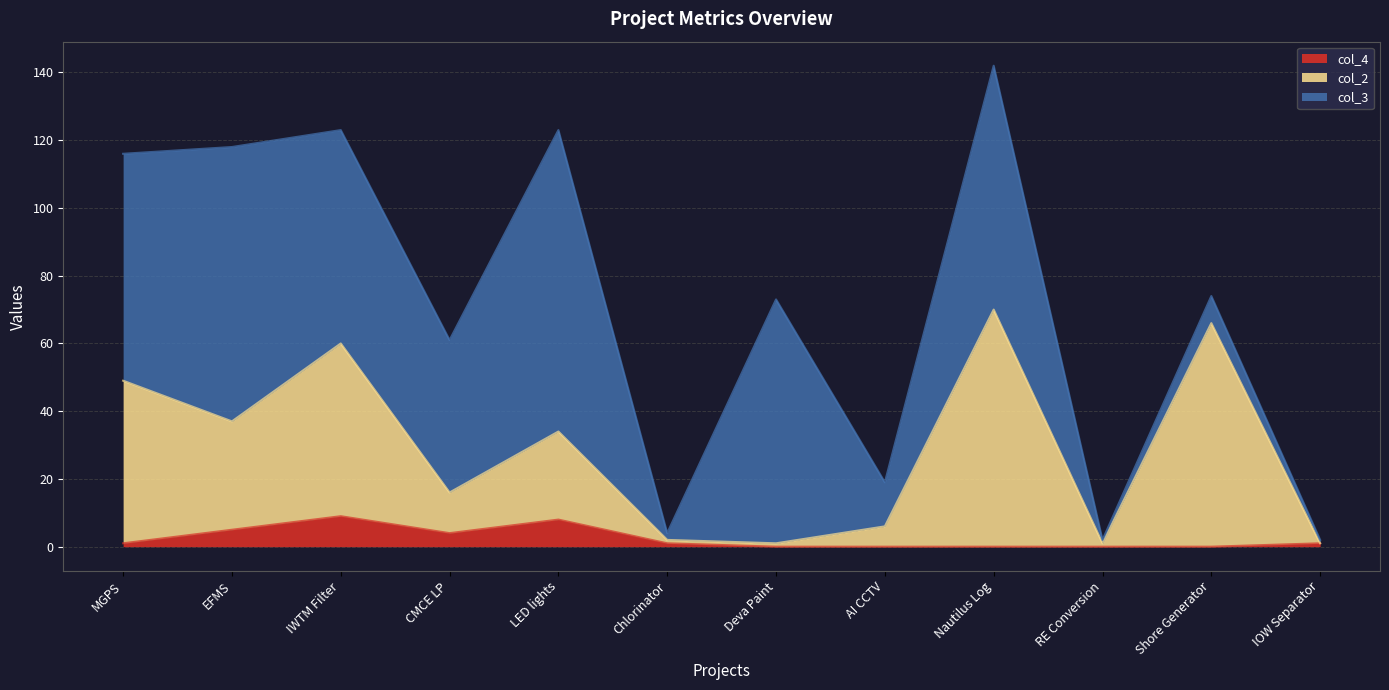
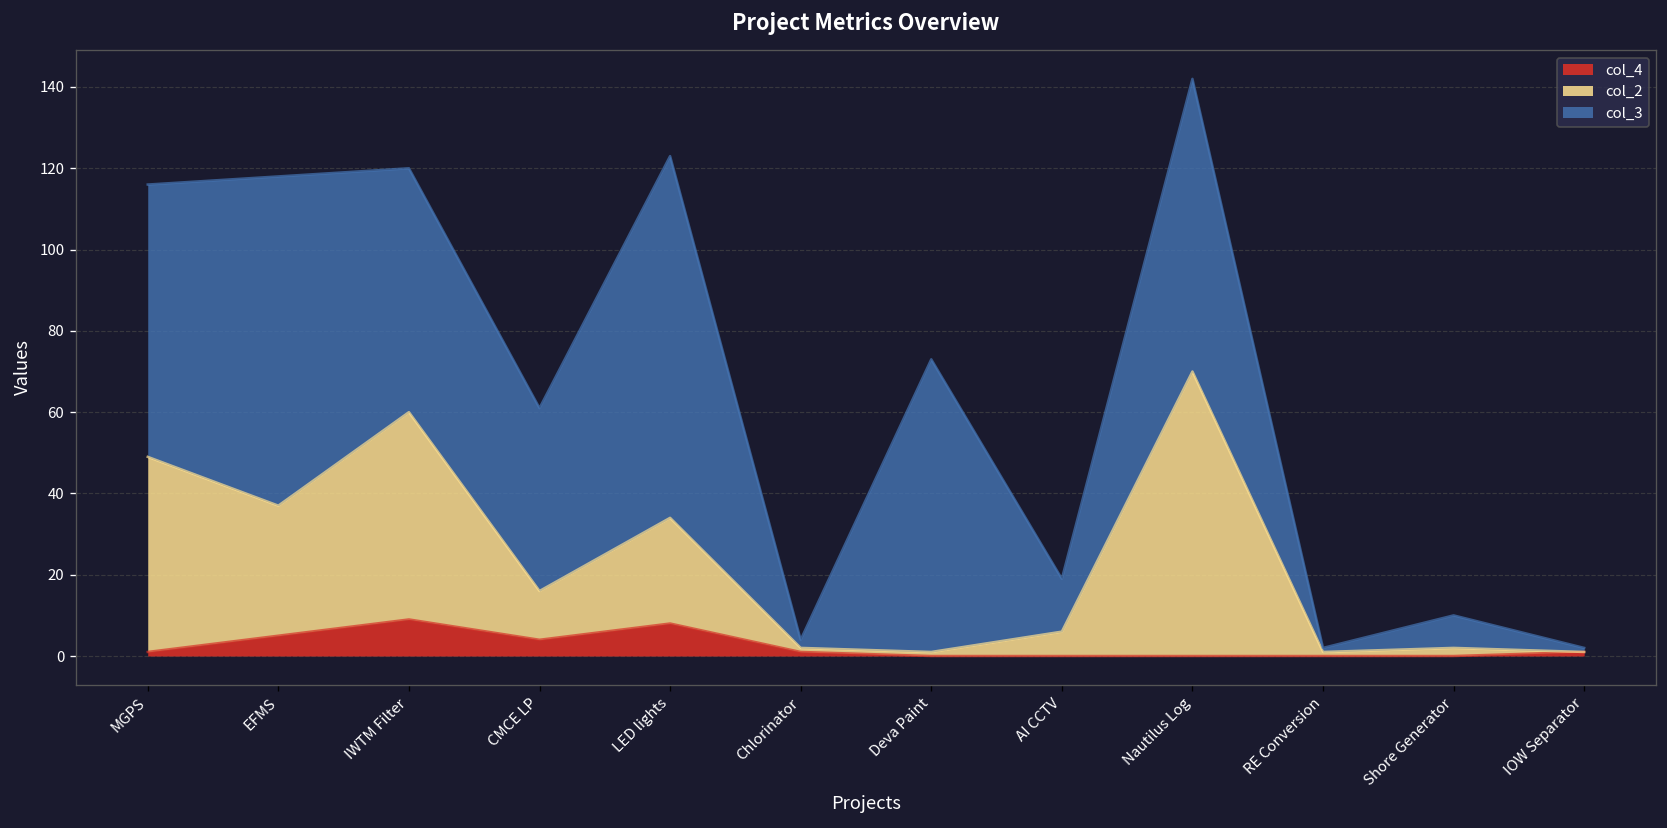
  {
    "col_4": {
      "MGPS": 1,
      "EFMS": 5,
      "IWTM Filter": 9,
      "CMCE LP": 4,
      "LED lights": 8,
      "Chlorinator": 1,
      "Deva Paint": 0,
      "AI CCTV": 0,
      "Nautilus Log": 0,
      "RE Conversion": 0,
      "Shore Generator": 0
    },
    "col_2": {
      "MGPS": 48,
      "EFMS": 32,
      "IWTM Filter": 51,
      "CMCE LP": 12,
      "LED lights": 26,
      "Chlorinator": 1,
      "Deva Paint": 1,
      "AI CCTV": 6,
      "Nautilus Log": 70,
      "RE Conversion": 1,
-     "Shore Generator": 66
+     "Shore Generator": 2
    },
    "col_3": {
      "MGPS": 67,
      "EFMS": 81,
-     "IWTM Filter": 63,
+     "IWTM Filter": 60,
      "CMCE LP": 45,
      "LED lights": 89,
      "Chlorinator": 2,
      "Deva Paint": 72,
      "AI CCTV": 13,
      "Nautilus Log": 72,
      "RE Conversion": 1,
      "Shore Generator": 8,
      "IOW Separator": 1
    }
  }
